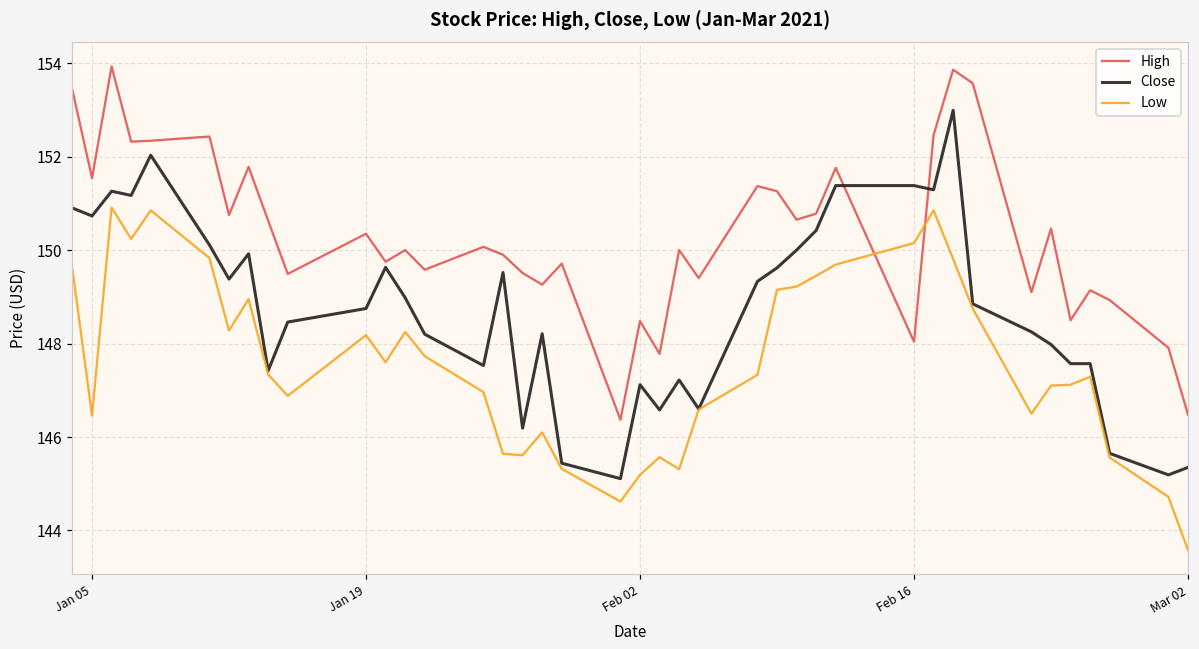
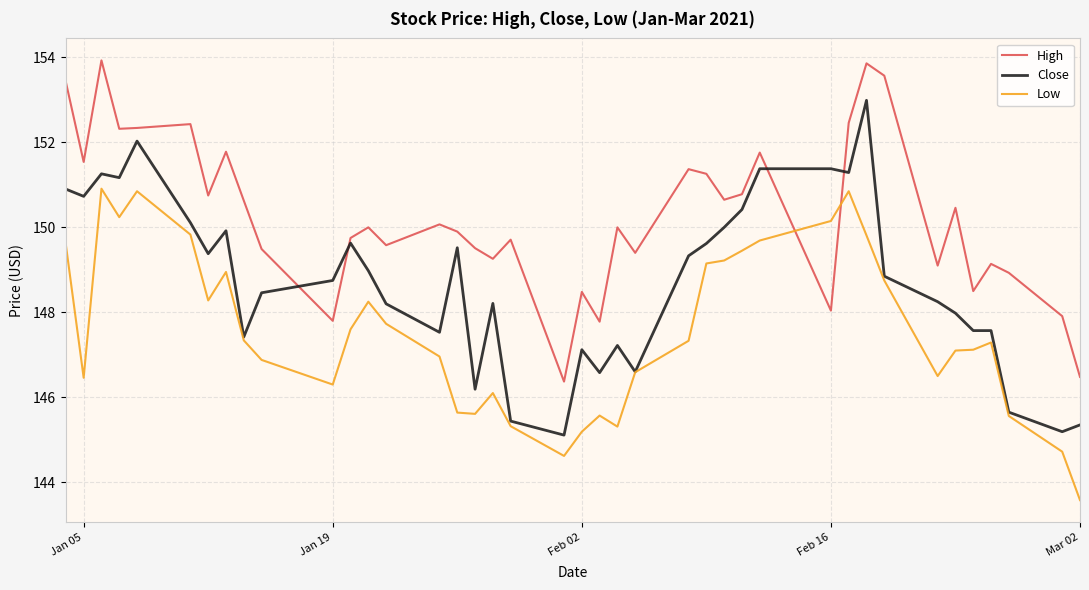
  {
    "High": {
      "Jan 05": 151.5,
-     "Jan 19": 150.4,
+     "Jan 19": 147.8,
      "Feb 02": 148.5,
      "Feb 16": 148.0,
      "Mar 02": 146.5
    },
    "Close": {
      "Jan 05": 150.7,
      "Jan 19": 148.8,
      "Feb 02": 147.1,
      "Feb 16": 151.4,
      "Mar 02": 145.4
    },
    "Low": {
      "Jan 05": 146.5,
-     "Jan 19": 148.2,
+     "Jan 19": 146.3,
      "Feb 02": 145.2,
      "Feb 16": 150.2,
      "Mar 02": 143.6
    }
  }
